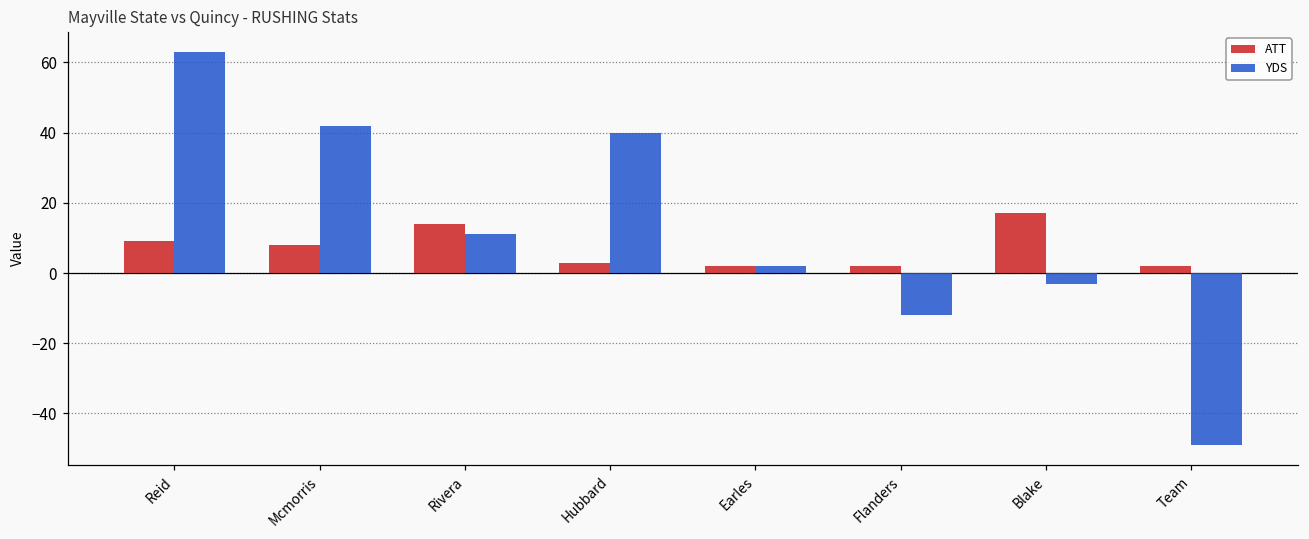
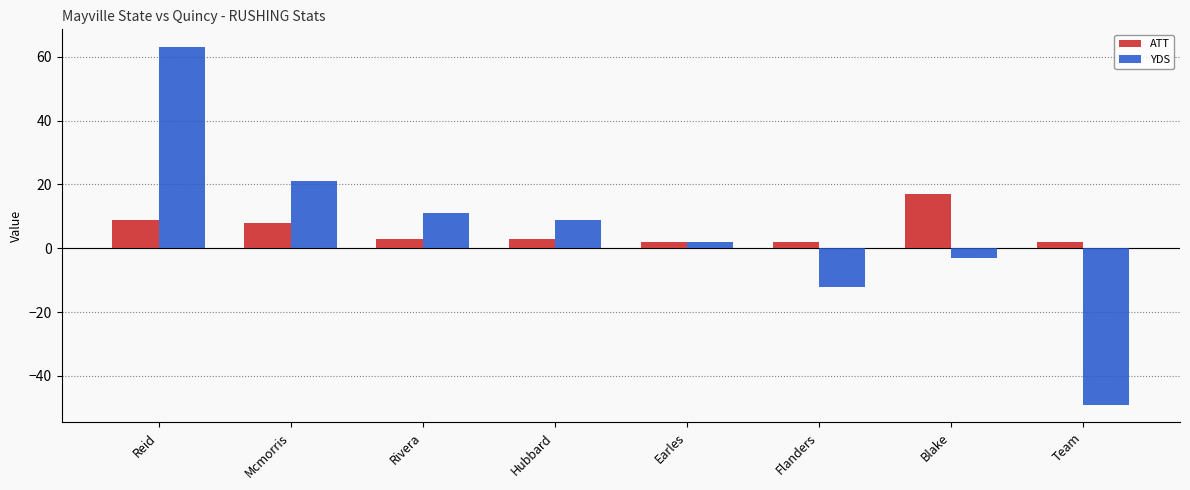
  {
    "ATT": {
      "Reid": 9,
      "Mcmorris": 8,
-     "Rivera": 14,
+     "Rivera": 3,
      "Hubbard": 3,
      "Earles": 2,
      "Flanders": 2,
      "Blake": 17,
      "Team": 2
    },
    "YDS": {
      "Reid": 63,
-     "Mcmorris": 42,
+     "Mcmorris": 21,
      "Rivera": 11,
-     "Hubbard": 40,
+     "Hubbard": 9,
      "Earles": 2,
      "Flanders": -12,
      "Blake": -3,
      "Team": -49
    }
  }
